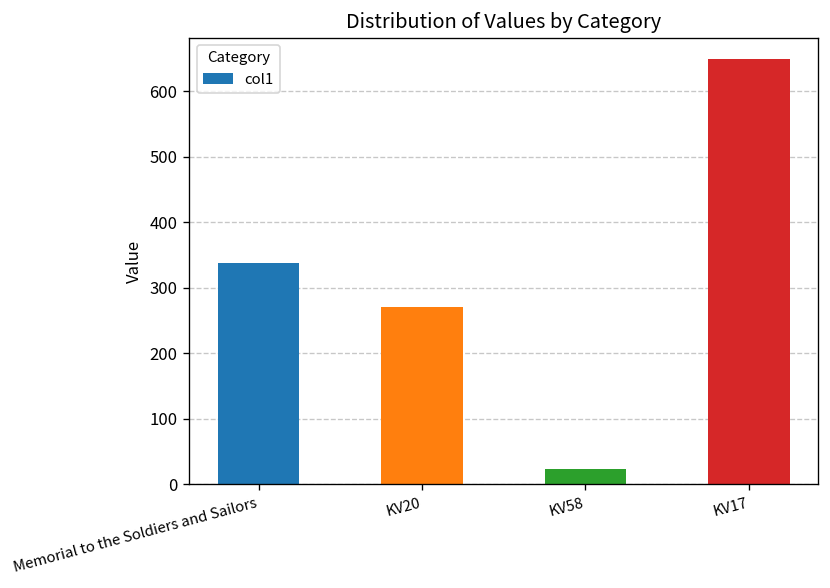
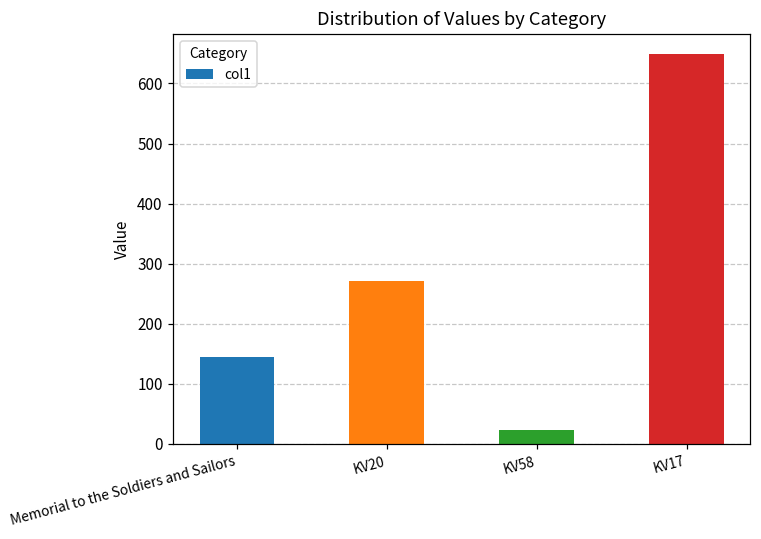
  {
-   "Memorial to the Soldiers and Sailors": 340,
+   "Memorial to the Soldiers and Sailors": 140,
    "KV20": 270,
    "KV58": 20,
    "KV17": 650
  }
